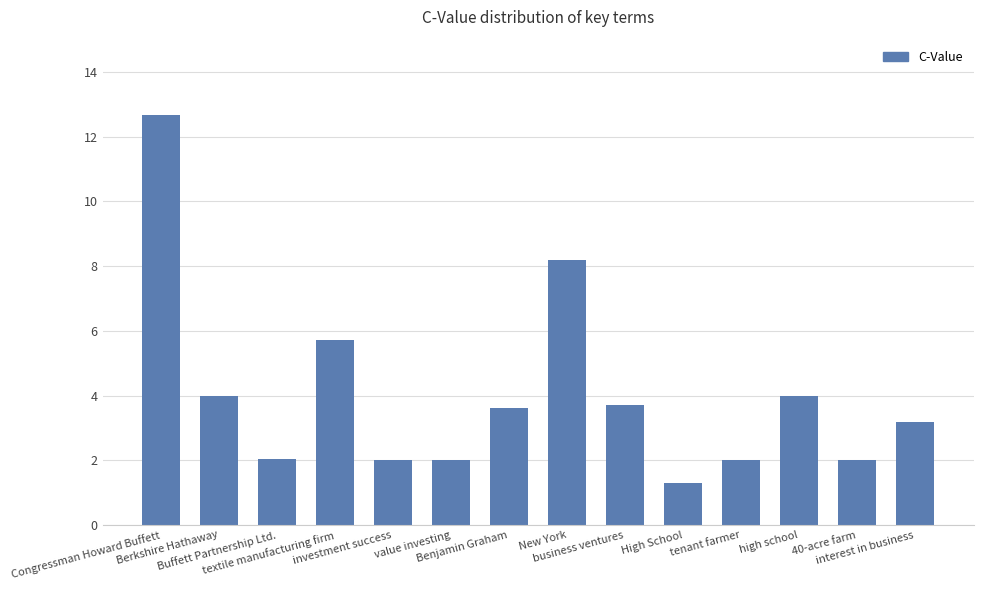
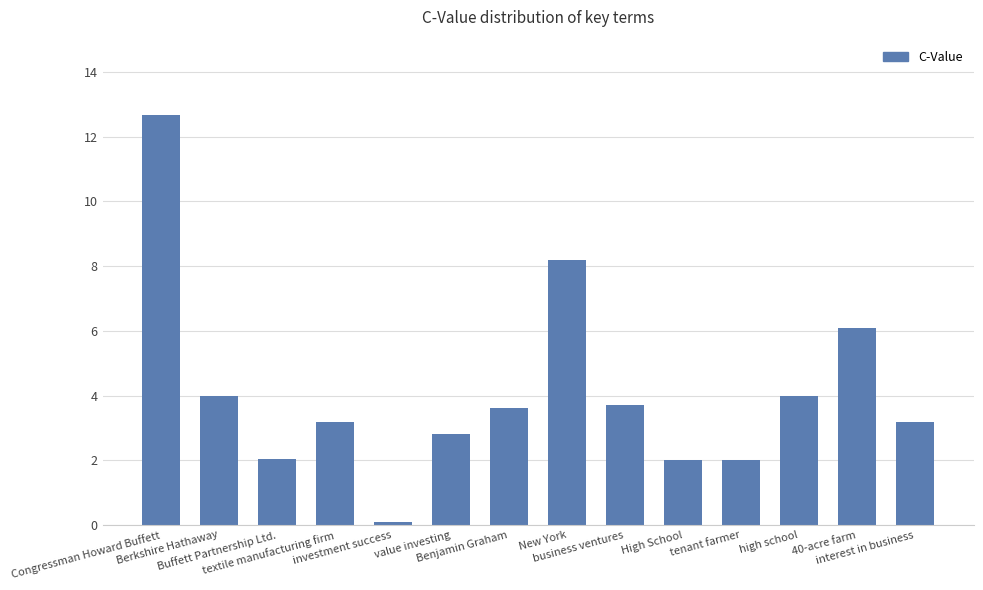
  {
    "Congressman Howard Buffett": 12.7,
    "Berkshire Hathaway": 4.0,
    "Buffett Partnership Ltd.": 2.0,
-   "textile manufacturing firm": 5.7,
-   "investment success": 2.0,
-   "value investing": 2.0,
+   "textile manufacturing firm": 3.2,
+   "investment success": 0.1,
+   "value investing": 2.8,
    "Benjamin Graham": 3.6,
    "New York": 8.2,
    "business ventures": 3.7,
-   "High School": 1.3,
+   "High School": 2.0,
    "tenant farmer": 2.0,
    "high school": 4.0,
-   "40-acre farm": 2.0,
+   "40-acre farm": 6.1,
    "interest in business": 3.2
  }
